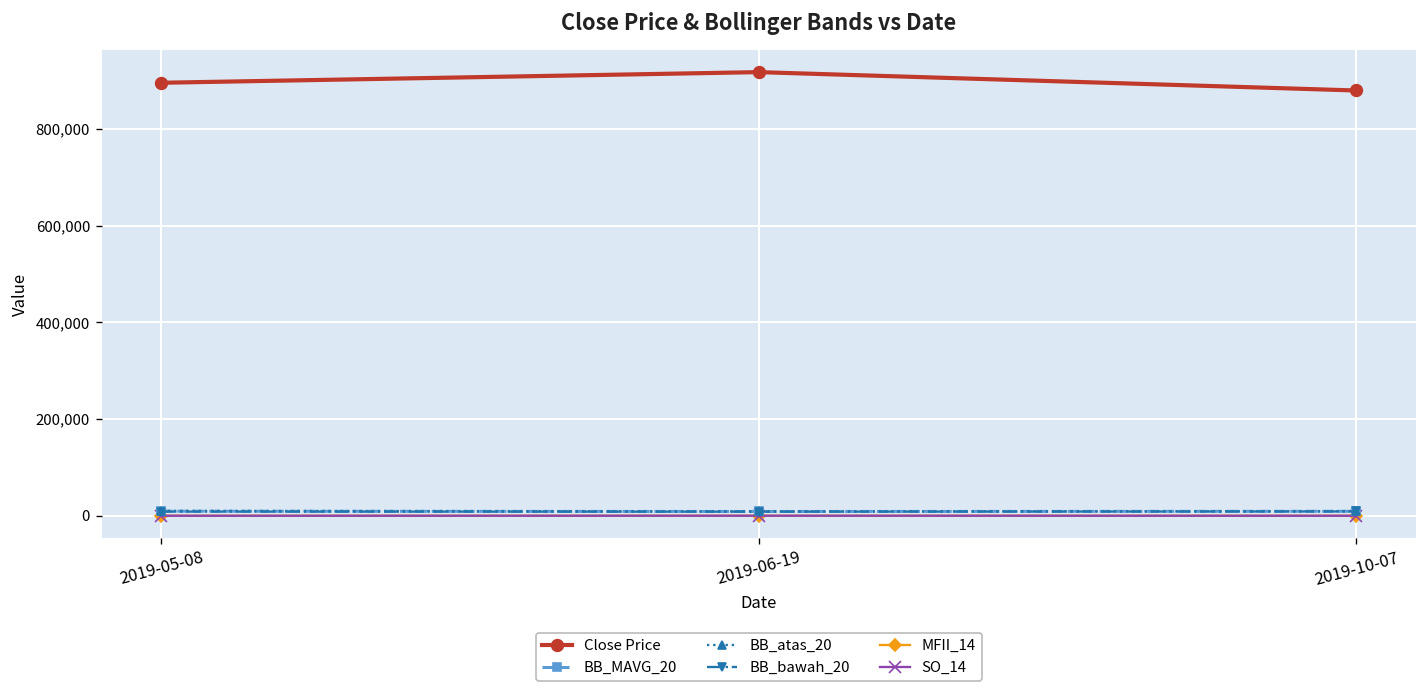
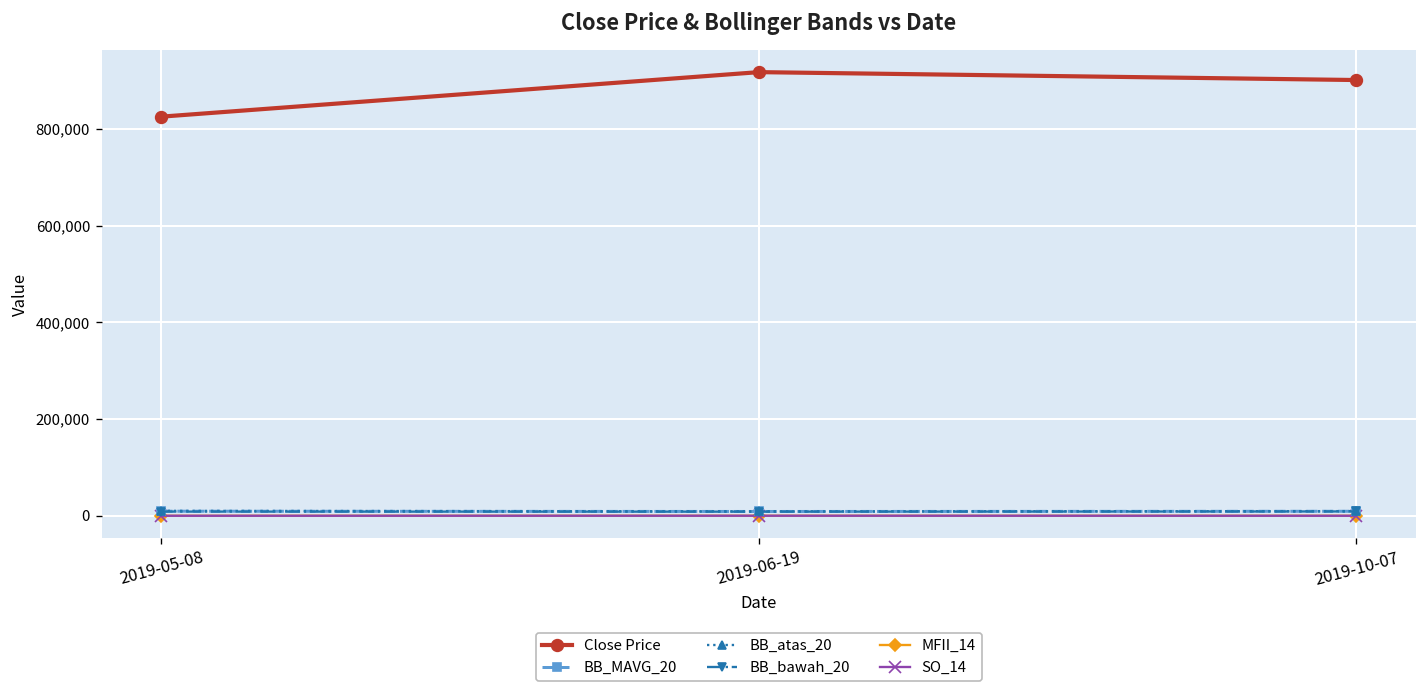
  {
    "Close Price": {
-     "2019-05-08": "900,000",
+     "2019-05-08": "830,000",
      "2019-06-19": "920,000",
-     "2019-10-07": "880,000"
+     "2019-10-07": "900,000"
    },
    "BB_bawah_20": {
      "2019-05-08": "10,000",
      "2019-06-19": "10,000",
      "2019-10-07": "10,000"
    },
    "SO_14": {
      "2019-05-08": "0",
      "2019-06-19": "0",
      "2019-10-07": "0"
    }
  }
